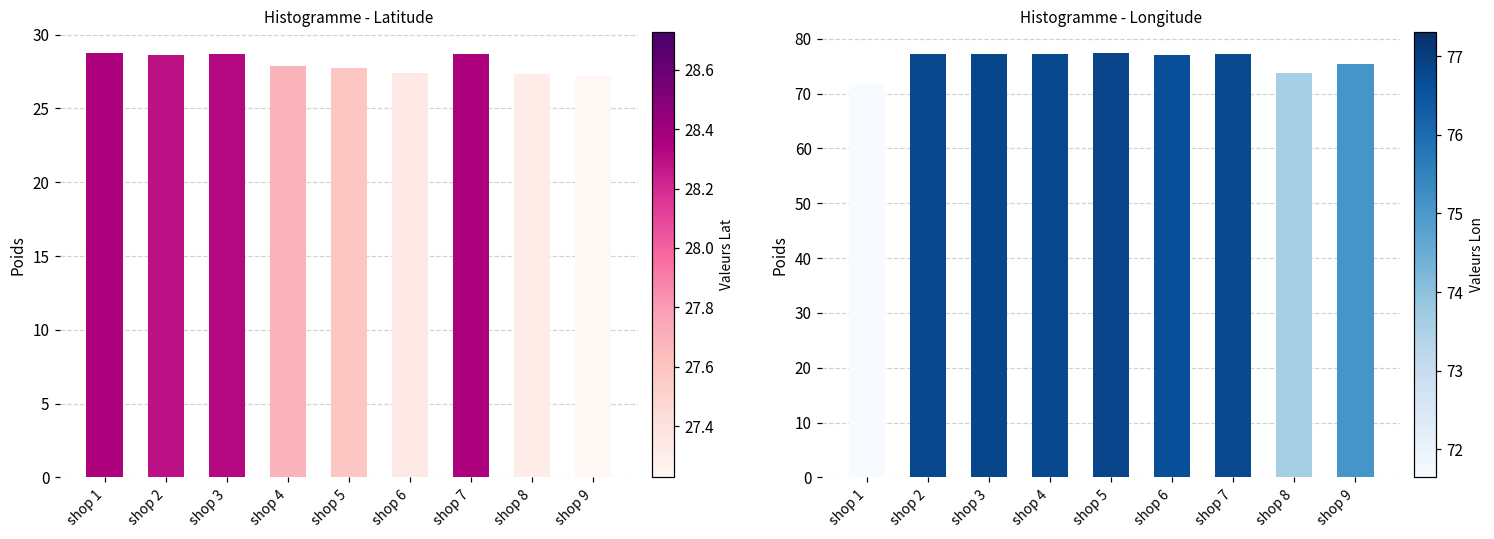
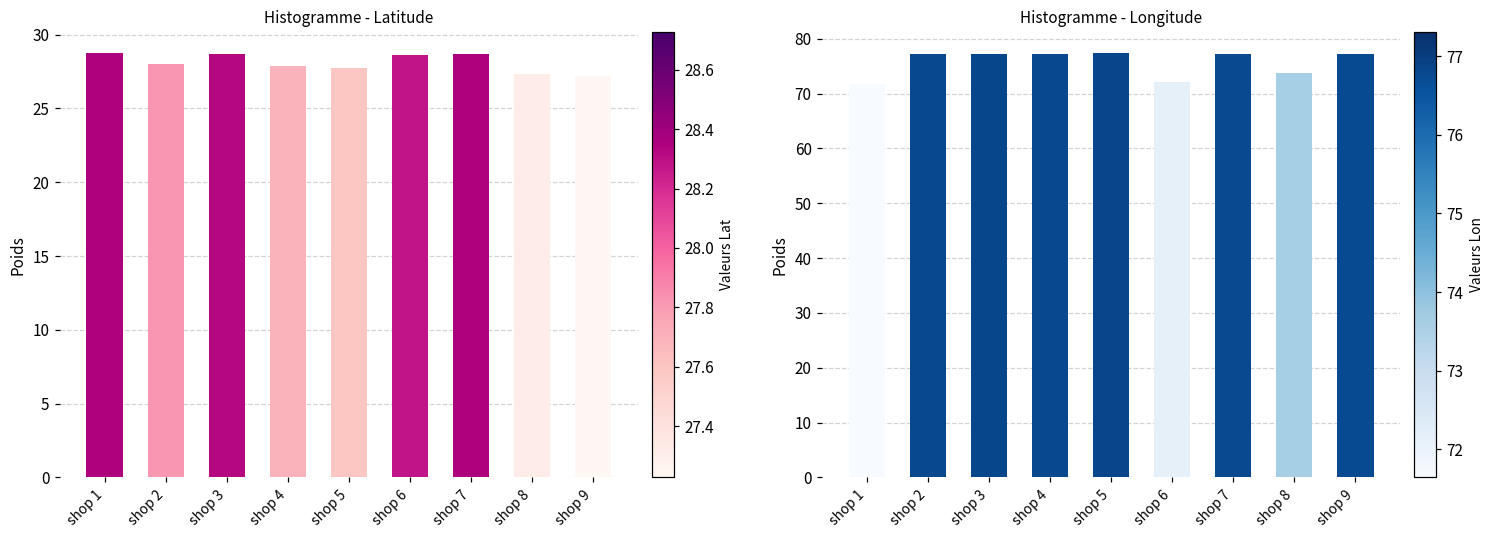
  {
    "Histogramme - Latitude": {
      "shop 1": 28.7,
-     "shop 2": 28.6,
+     "shop 2": 28.0,
      "shop 3": 28.7,
      "shop 4": 27.8,
      "shop 5": 27.7,
-     "shop 6": 27.4,
+     "shop 6": 28.6,
      "shop 7": 28.7,
      "shop 8": 27.3,
      "shop 9": 27.2
    },
    "Histogramme - Longitude": {
      "shop 1": 72,
      "shop 2": 77,
      "shop 3": 77,
      "shop 4": 77,
      "shop 5": 77,
-     "shop 6": 77,
+     "shop 6": 72,
      "shop 7": 77,
      "shop 8": 74,
-     "shop 9": 75
+     "shop 9": 77
    }
  }
